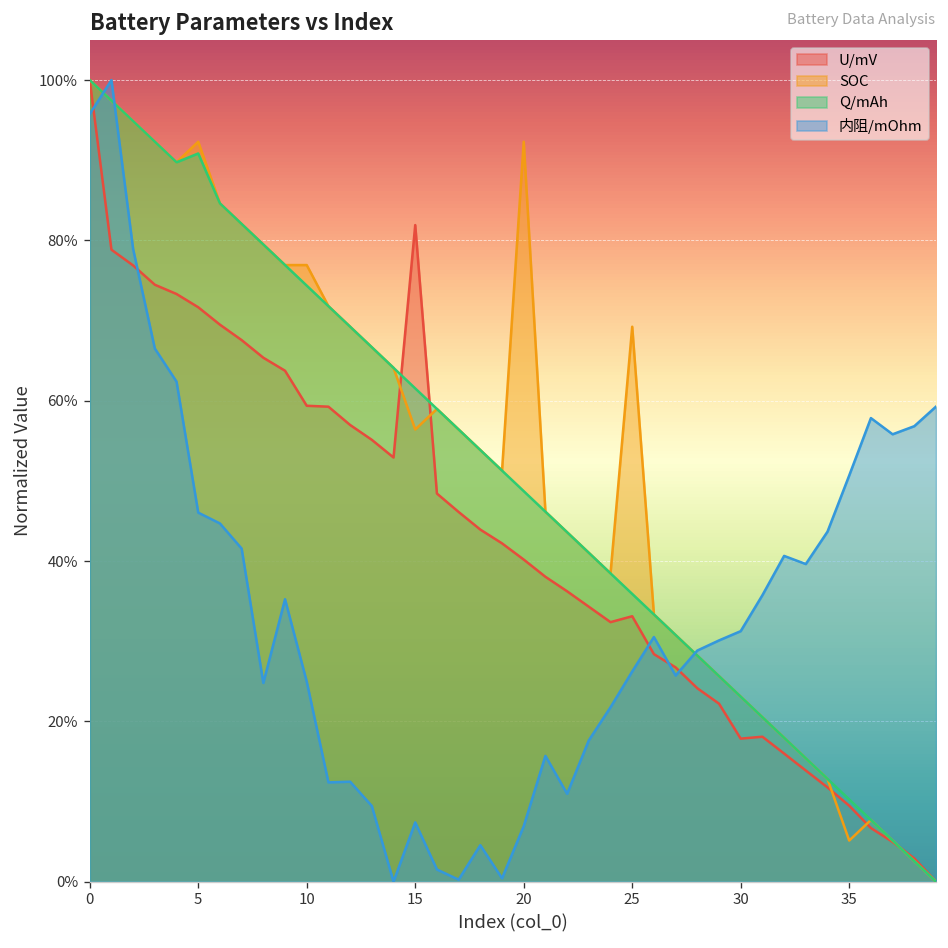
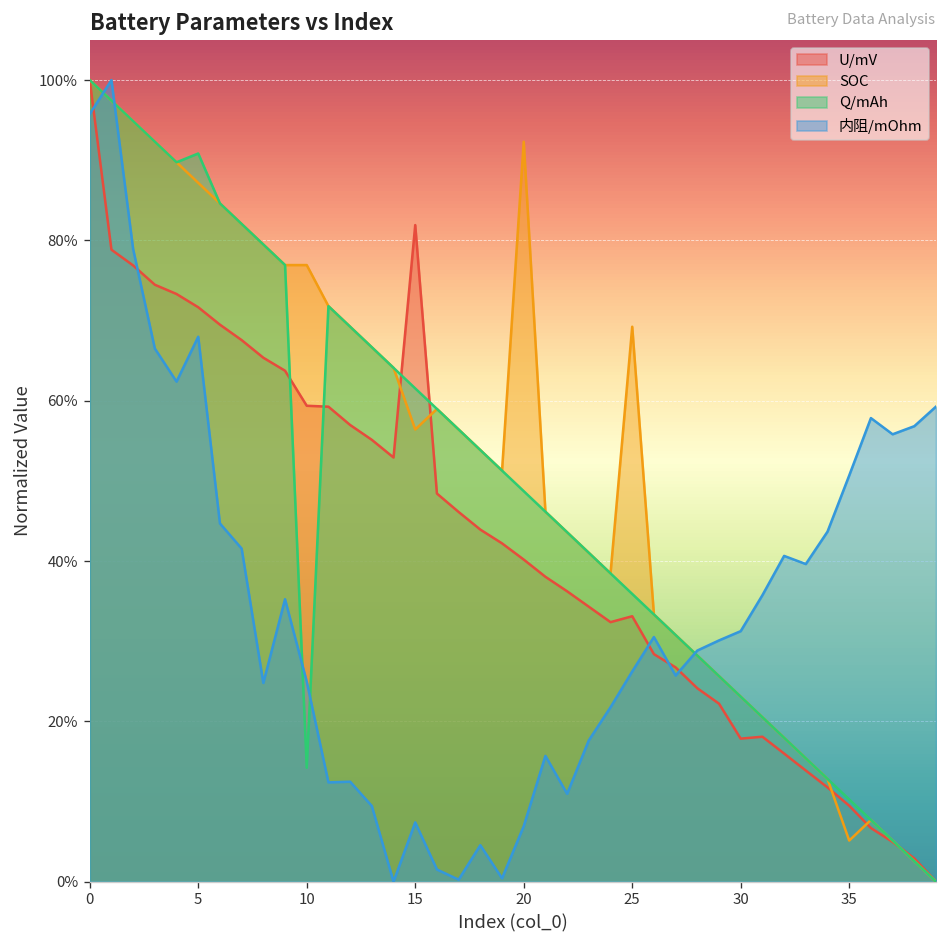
  {
    "U/mV": {
      "5": "72%",
      "10": "59%",
      "15": "82%",
      "20": "40%",
      "25": "33%",
      "30": "18%",
      "35": "9%"
    },
    "SOC": {
-     "5": "92%",
+     "5": "87%",
      "10": "77%",
      "15": "56%",
      "20": "92%",
      "25": "69%",
      "35": "5%"
    },
    "Q/mAh": {
      "5": "91%",
-     "10": "74%",
+     "10": "14%",
      "15": "62%",
      "20": "49%",
      "25": "36%",
      "35": "10%"
    },
    "内阻/mOhm": {
      "0": "96%",
-     "5": "46%",
+     "5": "68%",
      "10": "25%",
      "15": "7%",
      "20": "7%",
      "25": "26%",
      "30": "31%",
      "35": "51%"
    }
  }
